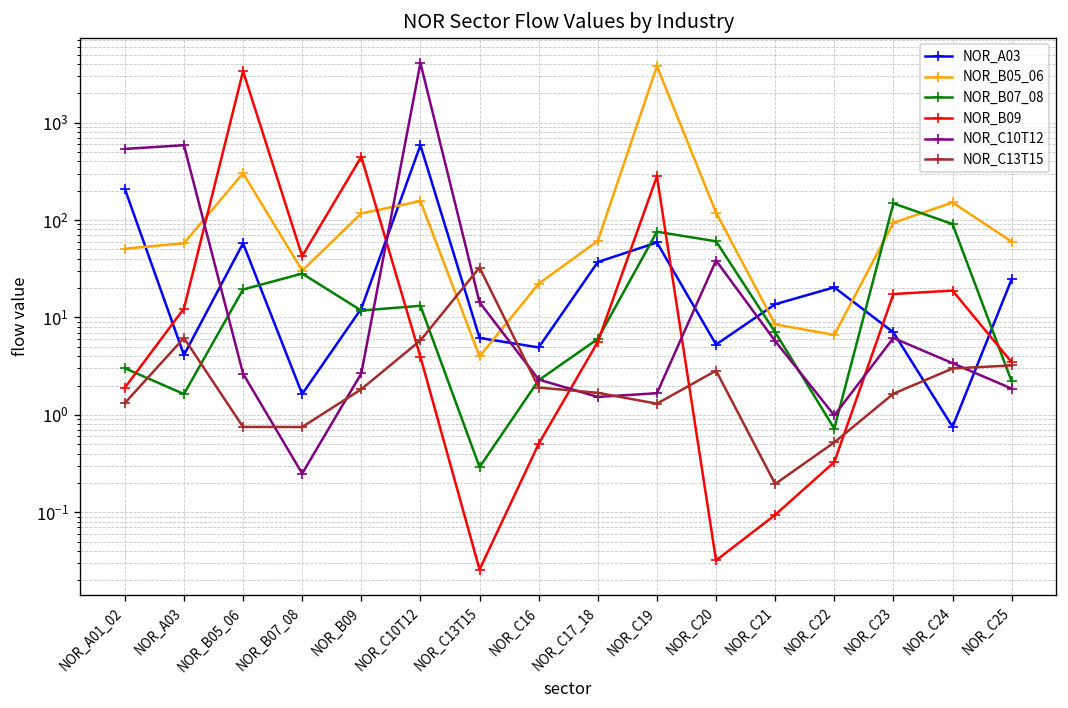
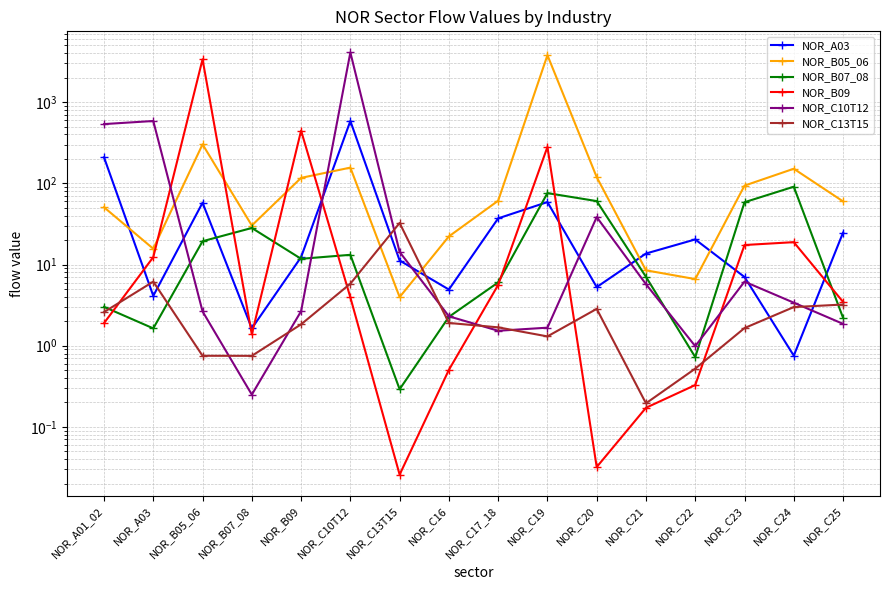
  {
    "NOR_A03": {
      "NOR_A01_02": 210,
      "NOR_A03": 4,
      "NOR_B05_06": 60,
      "NOR_B07_08": 1.6,
      "NOR_C10T12": 600,
-     "NOR_C13T15": 6,
+     "NOR_C13T15": 11,
      "NOR_C16": 5,
      "NOR_C17_18": 40,
      "NOR_C19": 60,
      "NOR_C20": 5,
      "NOR_C21": 14,
      "NOR_C22": 20,
      "NOR_C23": 7,
      "NOR_C24": 0.8,
      "NOR_C25": 25
    },
    "NOR_B05_06": {
      "NOR_A01_02": 50,
-     "NOR_A03": 60,
+     "NOR_A03": 16,
      "NOR_B05_06": 300,
      "NOR_B09": 120,
      "NOR_C10T12": 160,
      "NOR_C13T15": 4,
      "NOR_C16": 22,
      "NOR_C17_18": 60,
      "NOR_C19": 4000,
      "NOR_C20": 120,
      "NOR_C21": 8,
      "NOR_C22": 7,
      "NOR_C23": 90,
      "NOR_C24": 150,
      "NOR_C25": 60
    },
    "NOR_B07_08": {
      "NOR_A01_02": 3,
      "NOR_A03": 1.6,
      "NOR_B05_06": 19,
      "NOR_C10T12": 13,
      "NOR_C13T15": 0.29,
      "NOR_C19": 80,
      "NOR_C20": 60,
      "NOR_C21": 7,
      "NOR_C22": 0.7,
-     "NOR_C23": 150,
+     "NOR_C23": 60,
      "NOR_C24": 90,
      "NOR_C25": 2.2
    },
    "NOR_B09": {
      "NOR_A01_02": 1.9,
      "NOR_A03": 12,
      "NOR_B05_06": 3400,
-     "NOR_B07_08": 40,
+     "NOR_B07_08": 1.4,
      "NOR_B09": 400,
      "NOR_C10T12": 4,
      "NOR_C13T15": 0.026,
      "NOR_C16": 0.5,
      "NOR_C19": 280,
      "NOR_C20": 0.03,
-     "NOR_C21": 0.09,
+     "NOR_C21": 0.17,
      "NOR_C22": 0.33,
      "NOR_C23": 17,
      "NOR_C24": 19,
      "NOR_C25": 3.5
    },
    "NOR_C10T12": {
      "NOR_A01_02": 500,
      "NOR_A03": 600,
      "NOR_B05_06": 2.6,
      "NOR_B07_08": 0.25,
      "NOR_B09": 2.7,
      "NOR_C10T12": 4000,
      "NOR_C13T15": 14,
      "NOR_C17_18": 1.5,
      "NOR_C19": 1.7,
      "NOR_C20": 40,
      "NOR_C21": 6,
      "NOR_C22": 1.0,
      "NOR_C23": 6,
      "NOR_C24": 3.4,
      "NOR_C25": 1.9
    },
    "NOR_C13T15": {
-     "NOR_A01_02": 1.3,
+     "NOR_A01_02": 2.6,
      "NOR_A03": 6,
      "NOR_B05_06": 0.8,
      "NOR_B07_08": 0.7,
      "NOR_B09": 1.8,
      "NOR_C10T12": 6,
      "NOR_C13T15": 32,
      "NOR_C16": 1.9,
      "NOR_C17_18": 1.7,
      "NOR_C19": 1.3,
      "NOR_C20": 2.8,
      "NOR_C21": 0.2,
      "NOR_C22": 0.5,
      "NOR_C23": 1.6,
      "NOR_C24": 3.0,
      "NOR_C25": 3.2
    }
  }
